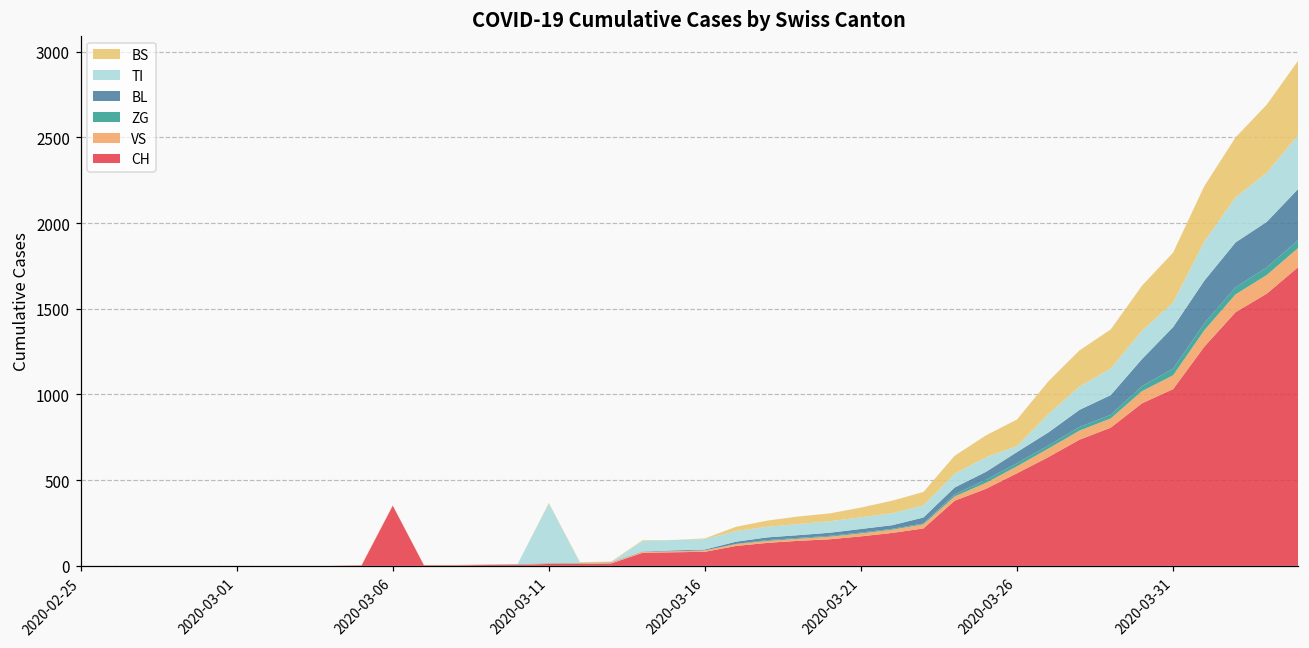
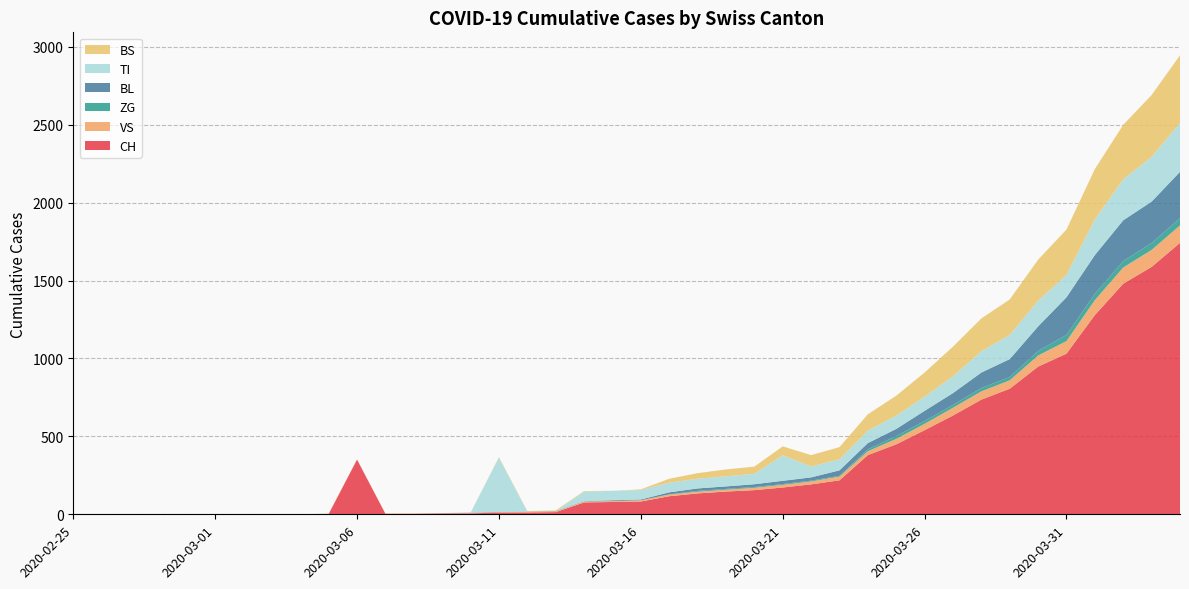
  {
    "CH": {
      "2020-03-21": 170,
      "2020-03-26": 540,
      "2020-03-31": 1030
    },
    "TI": {
-     "2020-03-21": 70,
-     "2020-03-26": 40,
+     "2020-03-21": 160,
+     "2020-03-26": 90,
      "2020-03-31": 140
    }
  }
